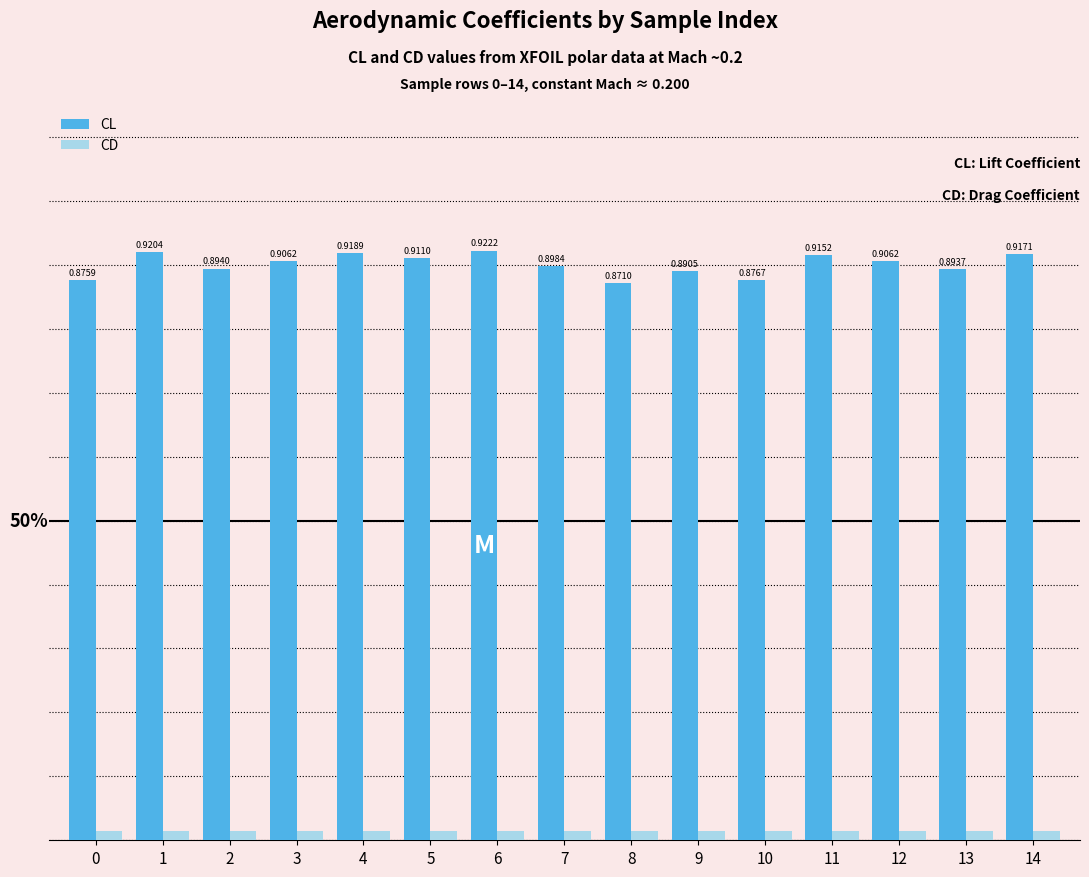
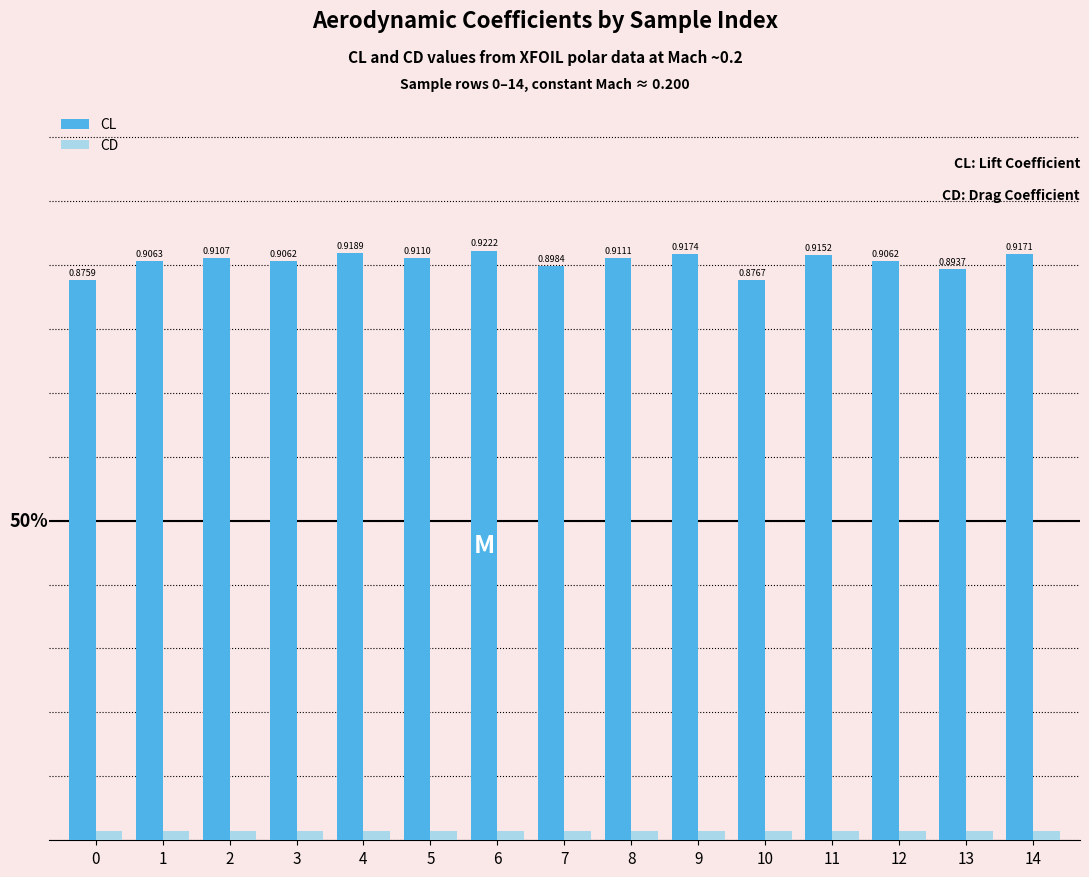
  {
    "CL": {
      "0": 0.8759,
-     "1": 0.9204,
-     "2": 0.8940,
+     "1": 0.9063,
+     "2": 0.9107,
      "3": 0.9062,
      "4": 0.9189,
      "5": 0.9110,
      "6": 0.9222,
      "7": 0.8984,
-     "8": 0.8710,
-     "9": 0.8905,
+     "8": 0.9111,
+     "9": 0.9174,
      "10": 0.8767,
      "11": 0.9152,
      "12": 0.9062,
      "13": 0.8937,
      "14": 0.9171
    }
  }
